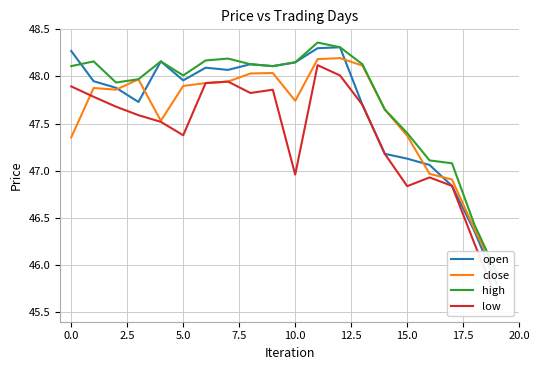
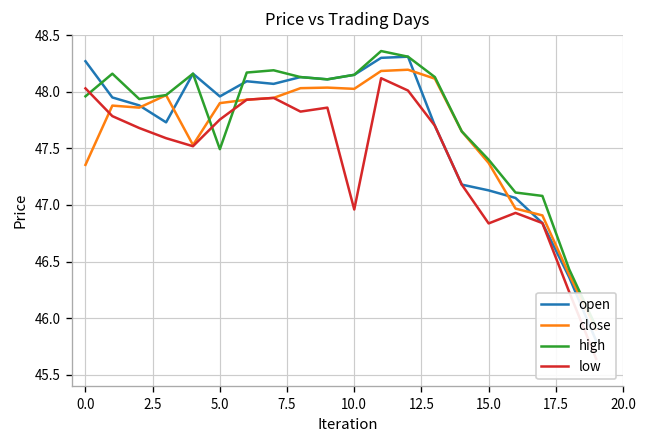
  {
    "open": {
      "0.0": 48.3,
      "5.0": 48.0,
      "15.0": 47.1
    },
    "close": {
      "0.0": 47.4,
      "5.0": 47.9,
-     "10.0": 47.7,
+     "10.0": 48.0,
      "15.0": 47.4
    },
    "high": {
-     "0.0": 48.1,
-     "5.0": 48.0,
+     "0.0": 48.0,
+     "5.0": 47.5,
      "15.0": 47.4
    },
    "low": {
-     "0.0": 47.9,
-     "5.0": 47.4,
+     "0.0": 48.0,
+     "5.0": 47.8,
      "10.0": 47.0,
      "15.0": 46.8
    }
  }
